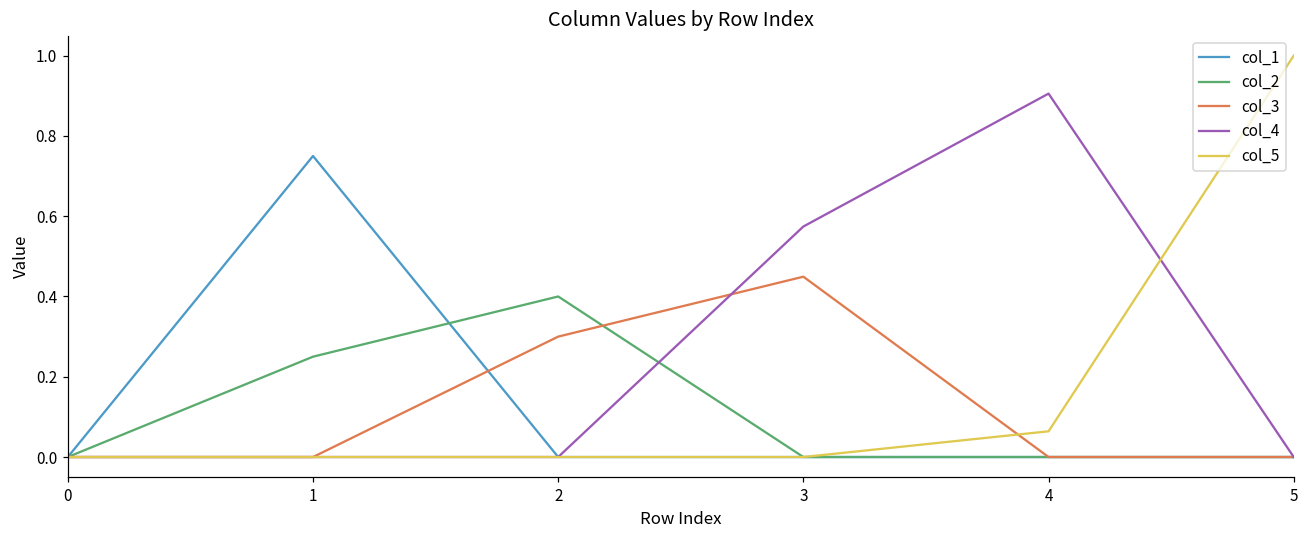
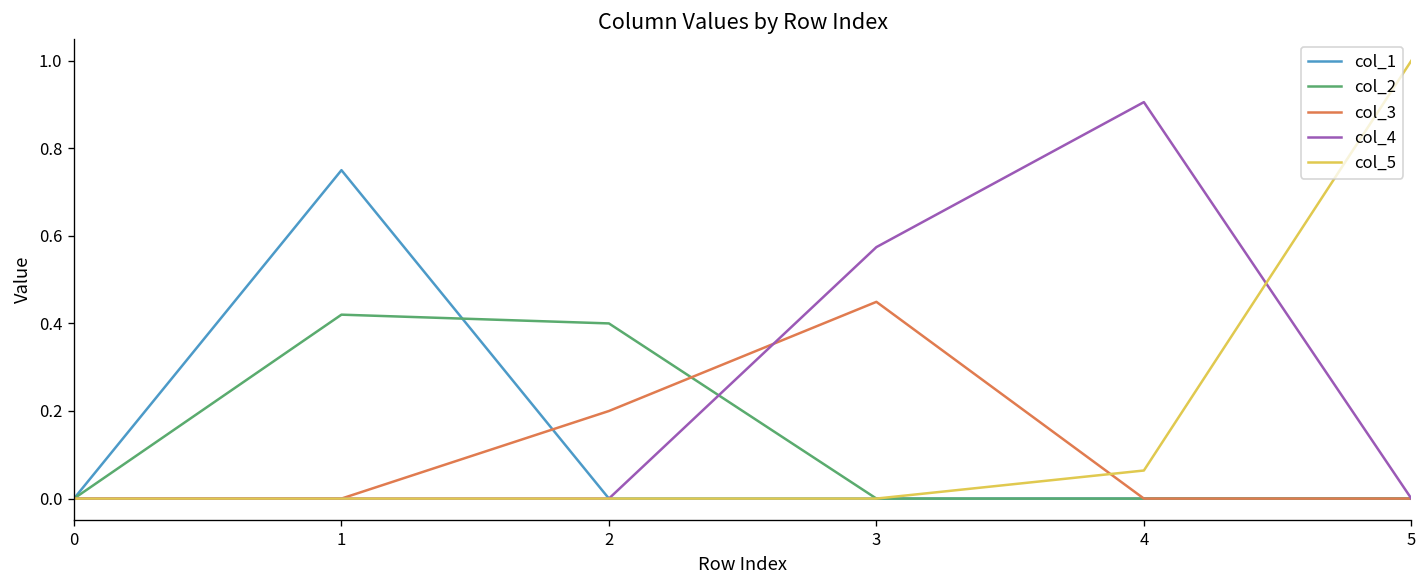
  {
    "col_1": {
      "1": 0.75
    },
    "col_2": {
-     "1": 0.25,
+     "1": 0.42,
      "2": 0.40
    },
    "col_3": {
-     "2": 0.3,
+     "2": 0.2,
      "3": 0.45
    },
    "col_4": {
      "3": 0.57,
      "4": 0.91
    },
    "col_5": {
      "4": 0.06,
      "5": 1.00
    }
  }
